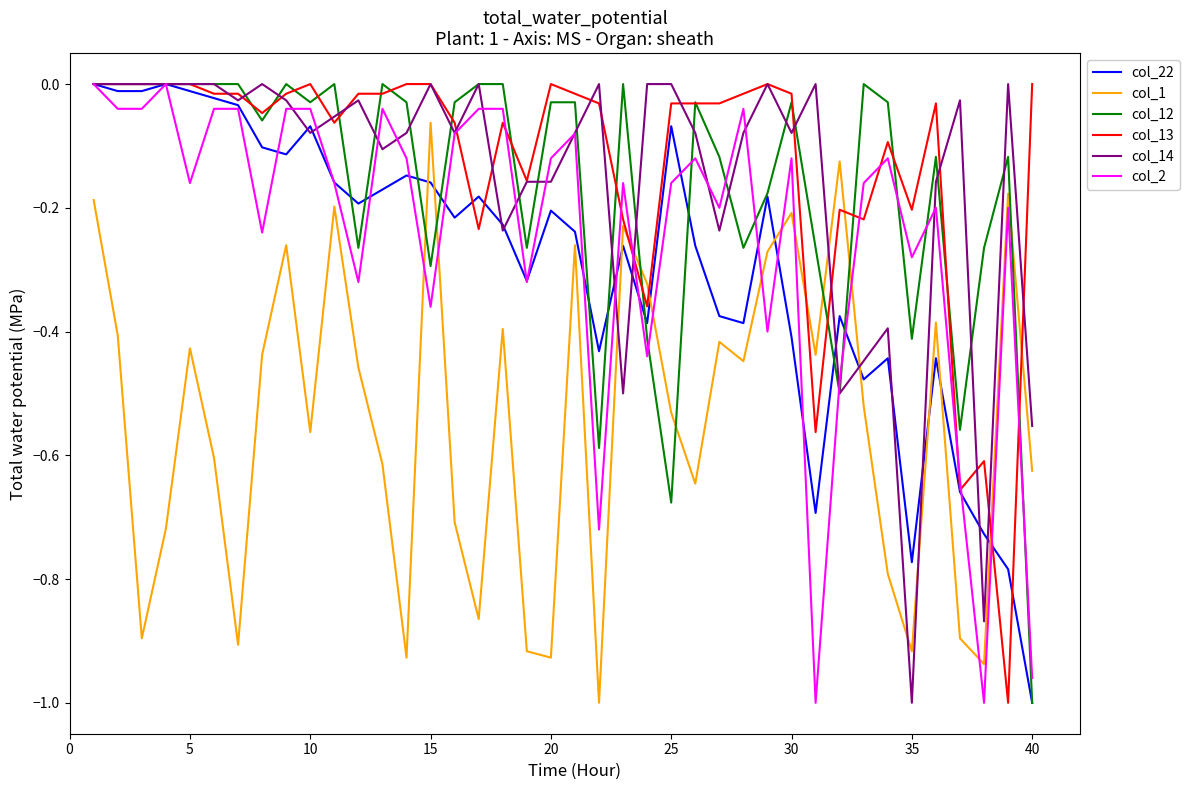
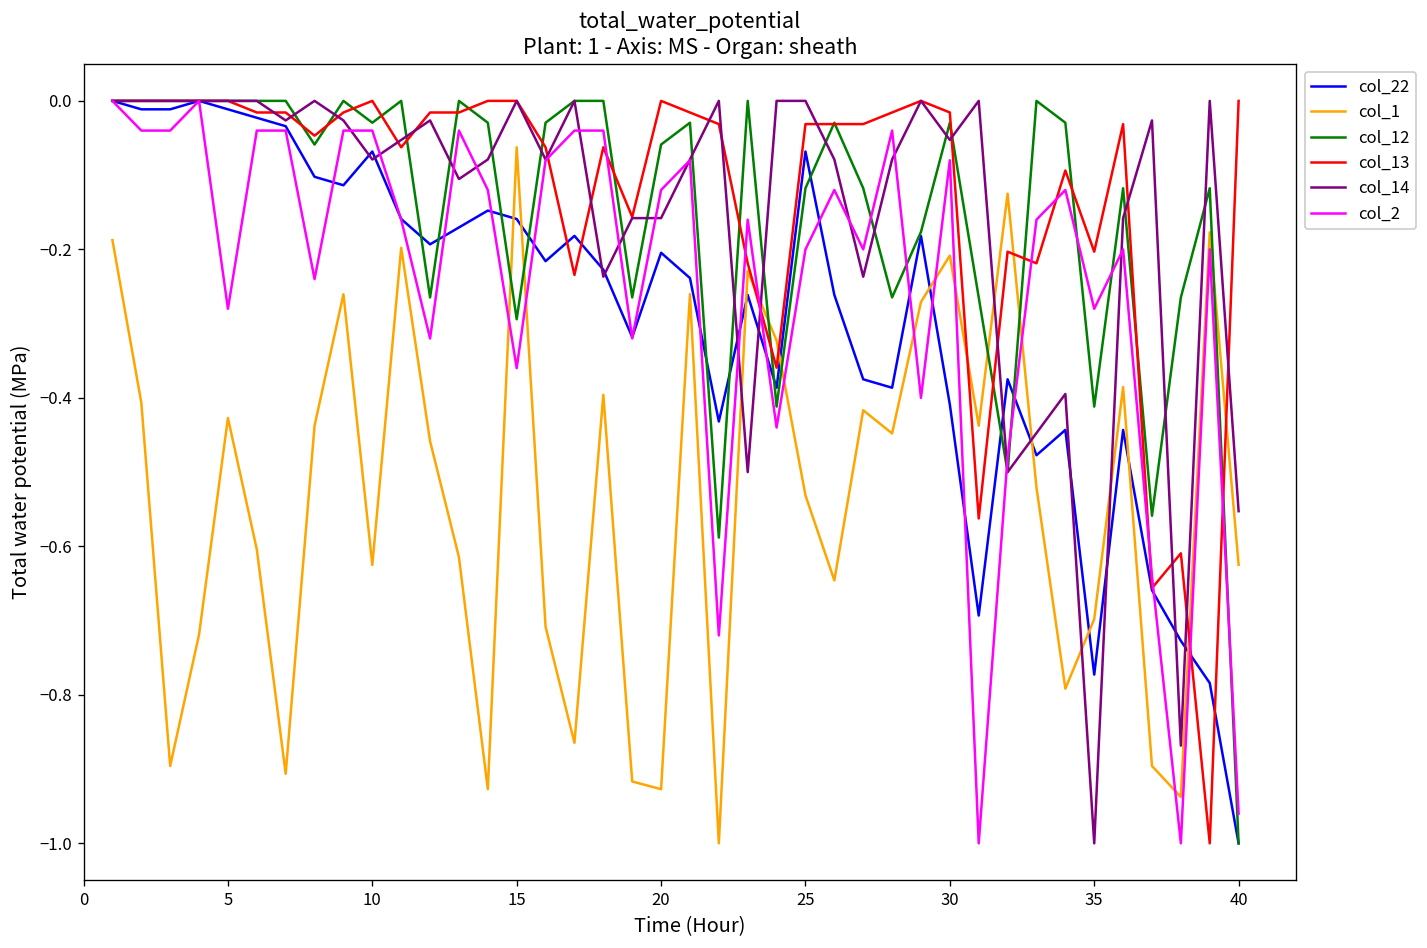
  {
    "col_22": {
      "5": -0.01,
      "10": -0.07,
      "15": -0.16,
      "20": -0.20,
      "25": -0.07,
      "30": -0.41,
      "35": -0.77
    },
    "col_1": {
      "5": -0.43,
-     "10": -0.56,
+     "10": -0.63,
      "15": -0.06,
      "20": -0.93,
      "25": -0.53,
      "30": -0.21,
-     "35": -0.92,
+     "35": -0.70,
      "40": -0.63
    },
    "col_12": {
      "10": -0.03,
      "15": -0.29,
-     "20": -0.03,
-     "25": -0.68,
+     "20": -0.06,
+     "25": -0.12,
      "30": -0.03,
      "35": -0.41
    },
    "col_13": {
      "10": 0.00,
      "20": 0.00,
      "25": -0.03,
      "30": -0.02,
      "35": -0.20,
      "40": 0.00
    },
    "col_14": {
      "10": -0.08,
      "20": -0.16,
      "25": 0.00,
-     "30": -0.08,
+     "30": -0.05,
      "35": -1.00,
      "40": -0.55
    },
    "col_2": {
-     "5": -0.16,
+     "5": -0.28,
      "10": -0.04,
      "15": -0.36,
      "20": -0.12,
-     "25": -0.16,
-     "30": -0.12,
+     "25": -0.20,
+     "30": -0.08,
      "35": -0.28,
      "40": -0.96
    }
  }
